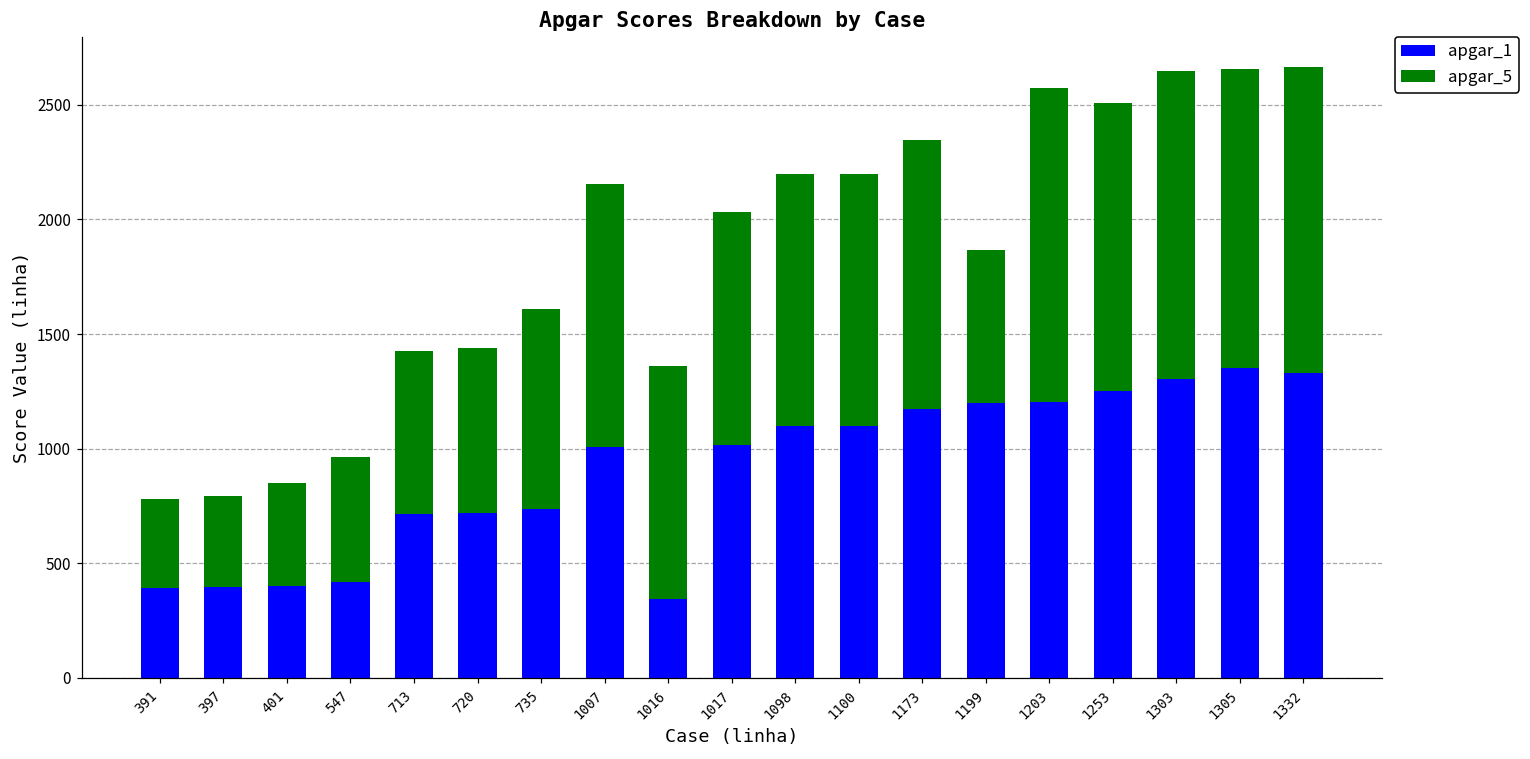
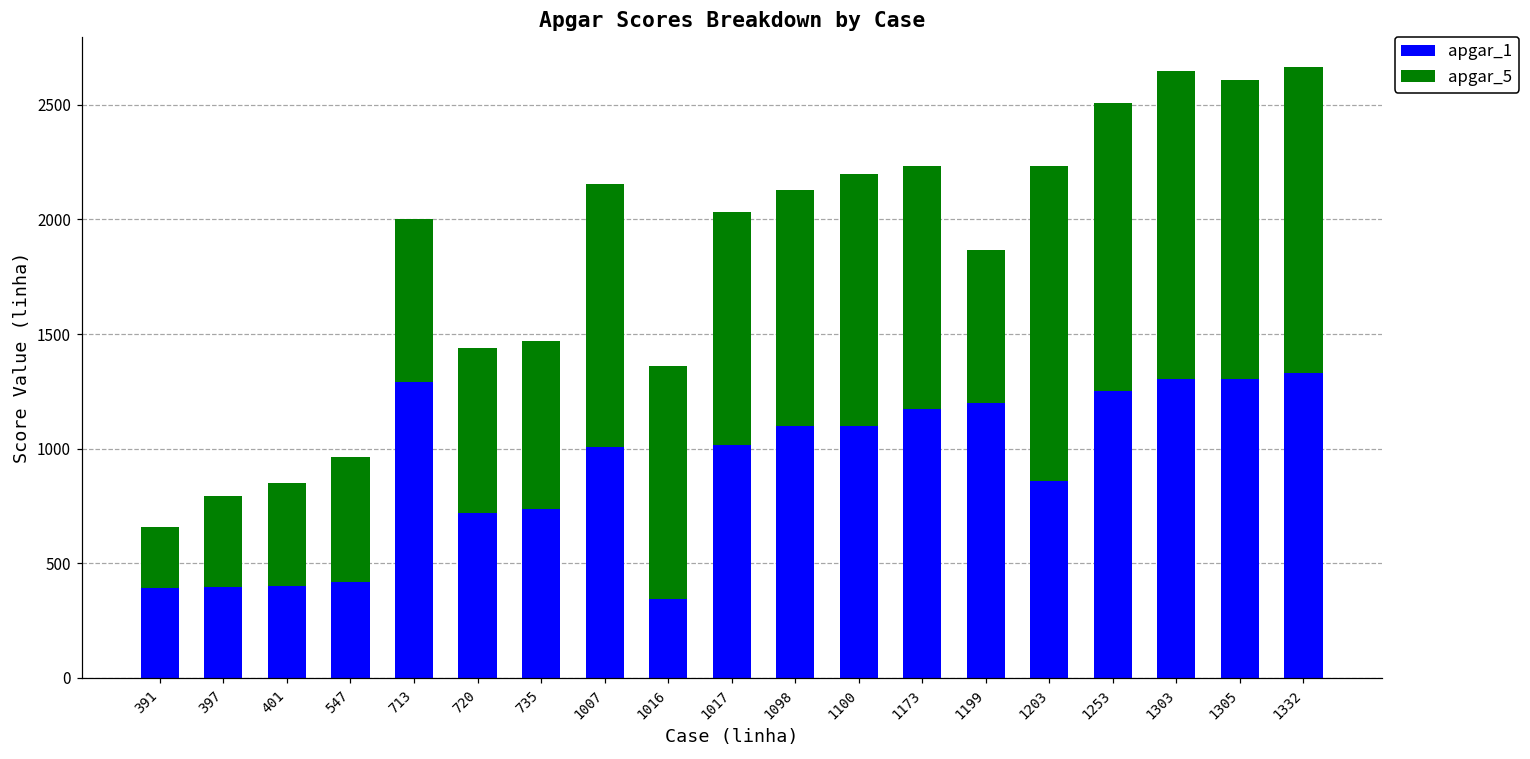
  {
    "apgar_1": {
      "391": 390,
      "397": 400,
      "401": 400,
      "547": 420,
-     "713": 710,
+     "713": 1290,
      "720": 720,
      "735": 740,
      "1007": 1010,
      "1016": 350,
      "1017": 1020,
      "1098": 1100,
      "1100": 1100,
      "1173": 1170,
      "1199": 1200,
-     "1203": 1200,
+     "1203": 860,
      "1253": 1250,
      "1303": 1300,
-     "1305": 1350,
+     "1305": 1310,
      "1332": 1330
    },
    "apgar_5": {
-     "391": 390,
+     "391": 270,
      "397": 400,
      "401": 450,
      "547": 550,
      "713": 710,
      "720": 720,
-     "735": 870,
+     "735": 740,
      "1007": 1150,
      "1016": 1020,
      "1017": 1020,
-     "1098": 1100,
+     "1098": 1030,
      "1100": 1100,
-     "1173": 1170,
+     "1173": 1060,
      "1199": 670,
      "1203": 1370,
      "1253": 1250,
      "1303": 1350,
      "1305": 1310,
      "1332": 1330
    }
  }
